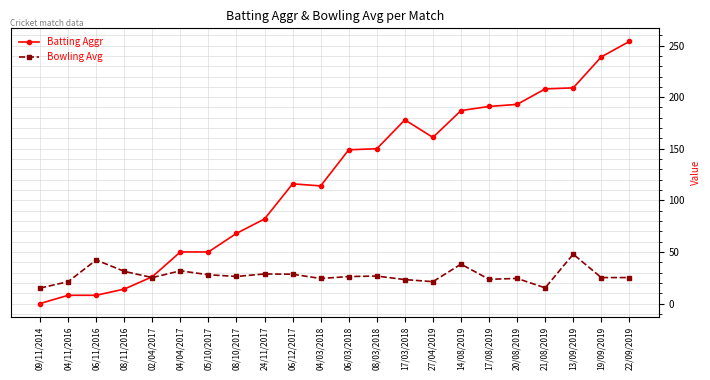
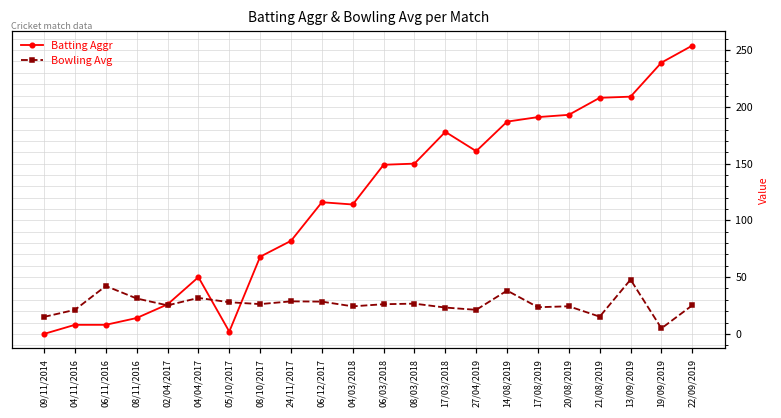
  {
    "Batting Aggr": {
      "09/11/2014": 0,
      "04/11/2016": 8,
      "06/11/2016": 8,
      "08/11/2016": 14,
      "04/04/2017": 50,
-     "05/10/2017": 50,
+     "05/10/2017": 2,
      "08/10/2017": 68,
      "24/11/2017": 82,
      "06/12/2017": 116,
      "04/03/2018": 114,
      "06/03/2018": 149,
      "08/03/2018": 150,
      "17/03/2018": 178,
      "27/04/2019": 161,
      "14/08/2019": 187,
      "17/08/2019": 191,
      "20/08/2019": 193,
      "21/08/2019": 208,
      "13/09/2019": 209,
      "19/09/2019": 239,
      "22/09/2019": 254
    },
    "Bowling Avg": {
      "09/11/2014": 15,
      "04/11/2016": 21,
      "06/11/2016": 42,
      "08/11/2016": 31,
      "04/04/2017": 32,
      "05/10/2017": 28,
      "08/10/2017": 26,
      "24/11/2017": 29,
      "06/12/2017": 28,
      "04/03/2018": 24,
      "06/03/2018": 26,
      "08/03/2018": 27,
      "17/03/2018": 23,
      "27/04/2019": 21,
      "14/08/2019": 38,
      "17/08/2019": 24,
      "20/08/2019": 24,
      "21/08/2019": 15,
      "13/09/2019": 48,
-     "19/09/2019": 25,
+     "19/09/2019": 5,
      "22/09/2019": 25
    }
  }
